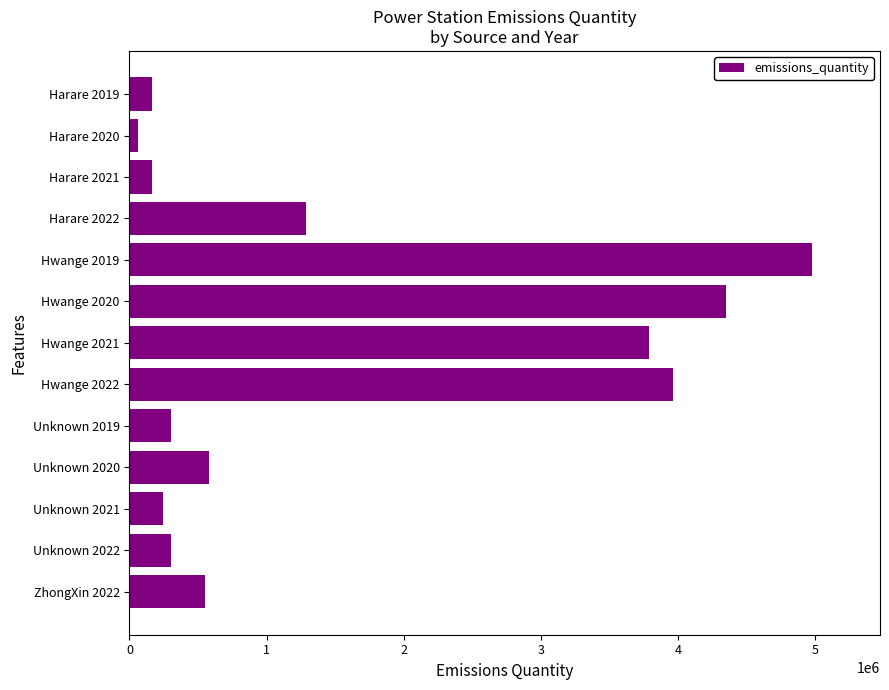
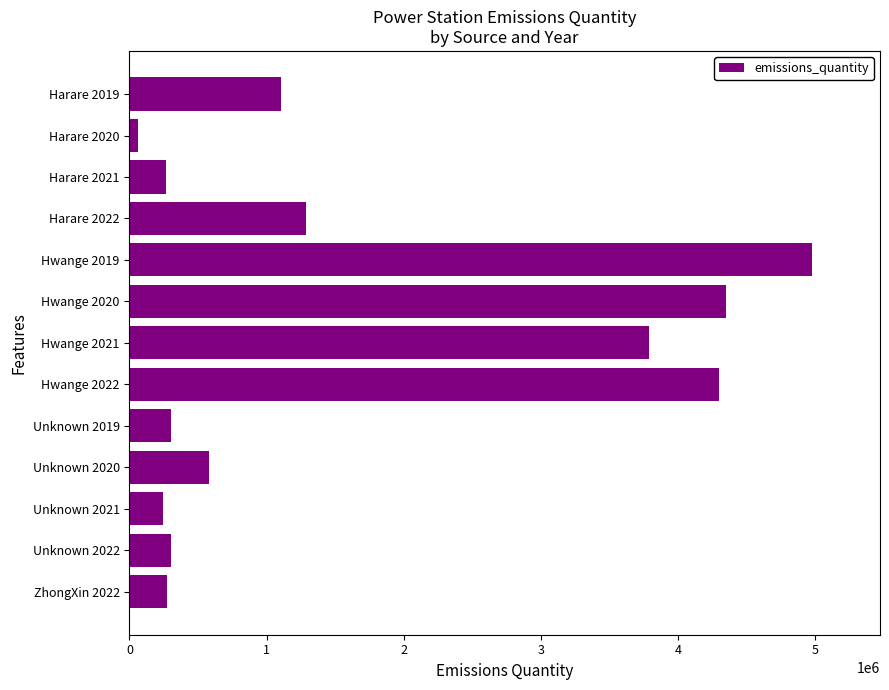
  {
-   "Harare 2019": 160000,
+   "Harare 2019": 1110000,
    "Harare 2020": 60000,
-   "Harare 2021": 160000,
+   "Harare 2021": 260000,
    "Harare 2022": 1290000,
    "Hwange 2019": 4970000,
    "Hwange 2020": 4350000,
    "Hwange 2021": 3790000,
-   "Hwange 2022": 3960000,
+   "Hwange 2022": 4300000,
    "Unknown 2019": 310000,
    "Unknown 2020": 580000,
    "Unknown 2021": 250000,
    "Unknown 2022": 300000,
-   "ZhongXin 2022": 550000
+   "ZhongXin 2022": 270000
  }
